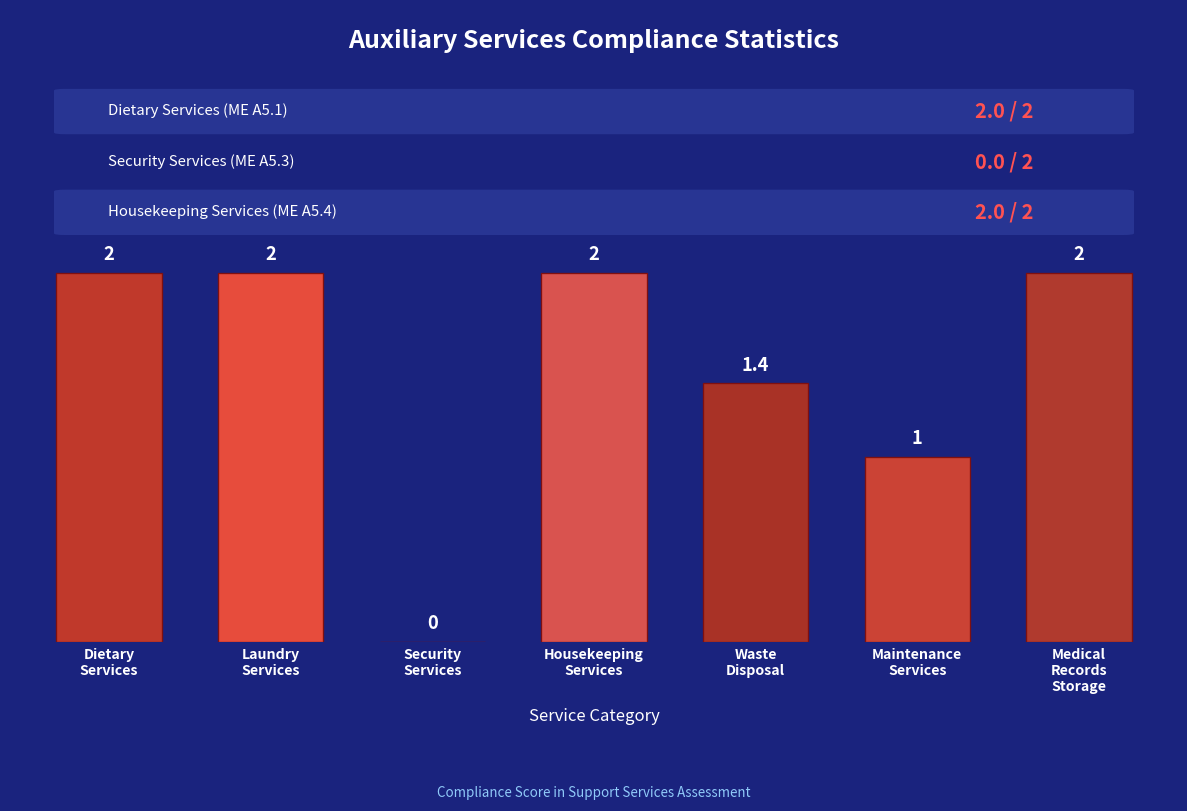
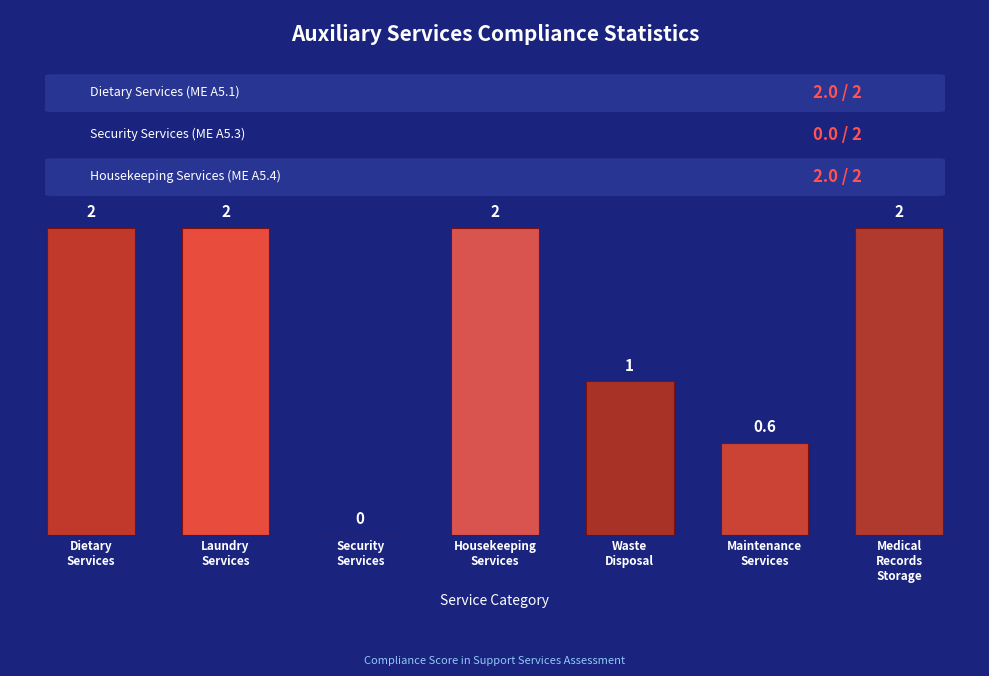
  {
    "Dietary Services": 2,
    "Laundry Services": 2,
    "Security Services": 0,
    "Housekeeping Services": 2,
-   "Waste Disposal": 1.4,
-   "Maintenance Services": 1,
+   "Waste Disposal": 1,
+   "Maintenance Services": 0.6,
    "Medical Records Storage": 2
  }
